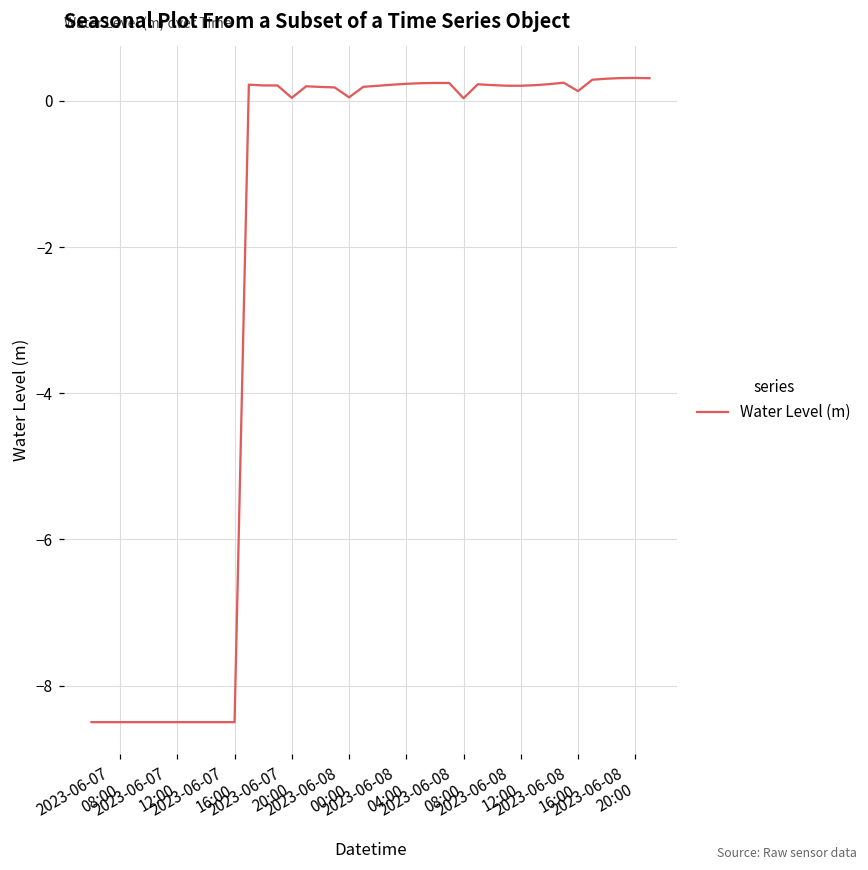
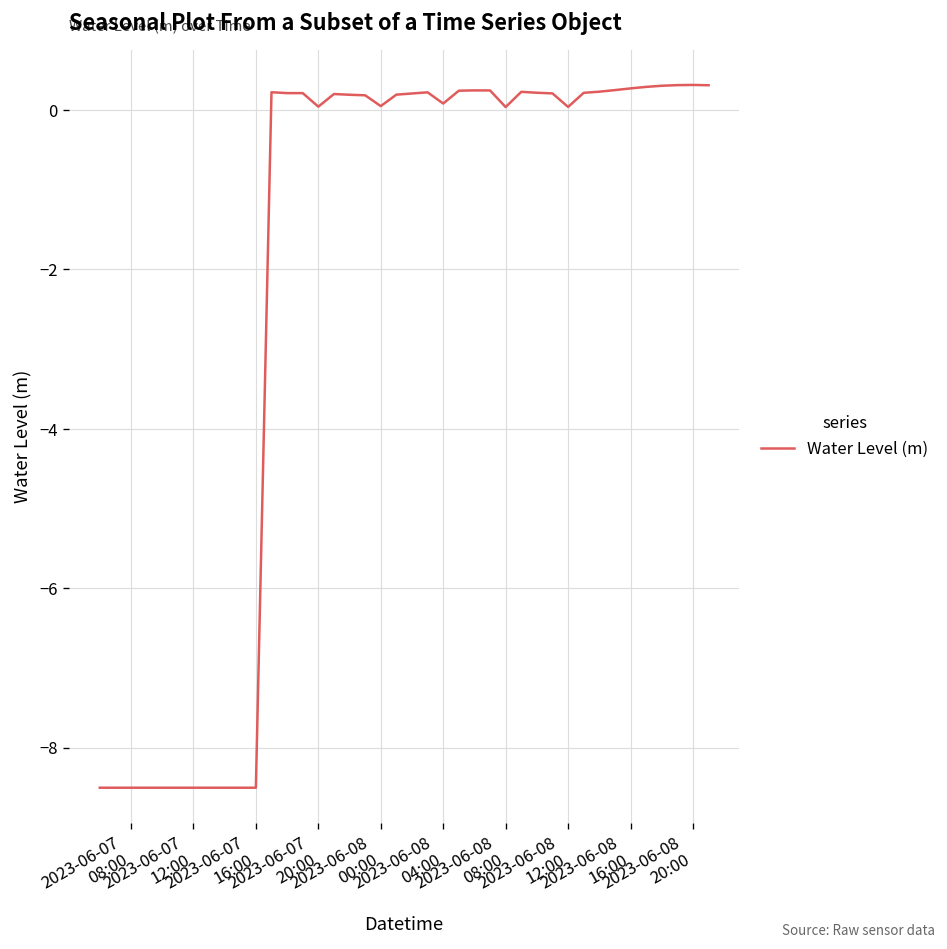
  {
    "2023-06-07 08:00": -8.5,
    "2023-06-07 12:00": -8.5,
    "2023-06-07 16:00": -8.5,
    "2023-06-07 20:00": 0.0,
    "2023-06-08 00:00": 0.0,
-   "2023-06-08 04:00": 0.2,
+   "2023-06-08 04:00": 0.1,
    "2023-06-08 08:00": 0.0,
-   "2023-06-08 12:00": 0.2,
-   "2023-06-08 16:00": 0.1,
+   "2023-06-08 12:00": 0.0,
+   "2023-06-08 16:00": 0.3,
    "2023-06-08 20:00": 0.3
  }
